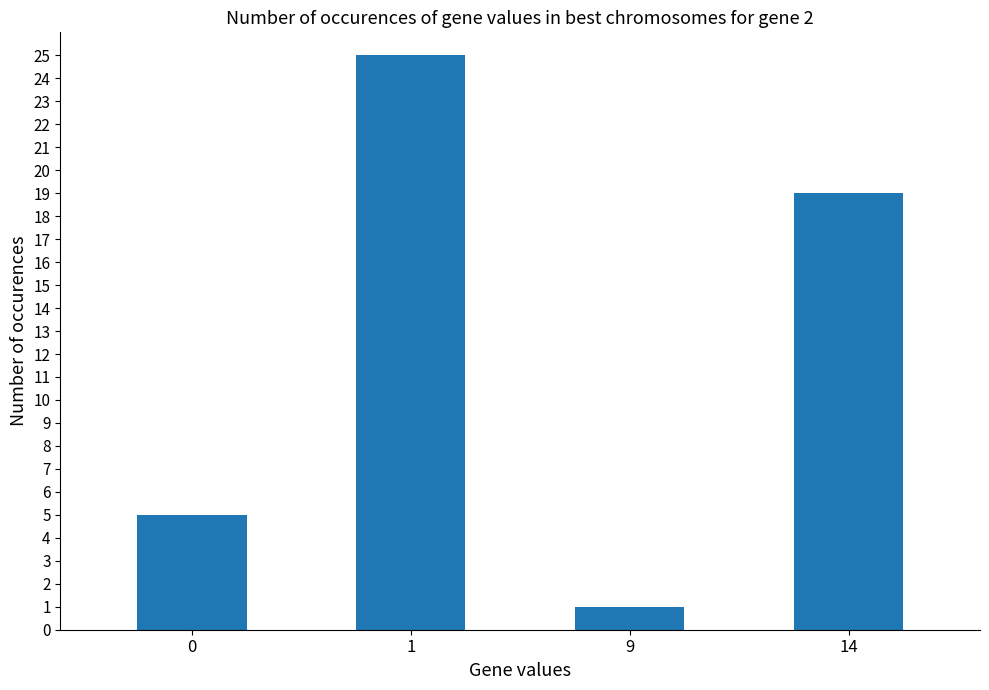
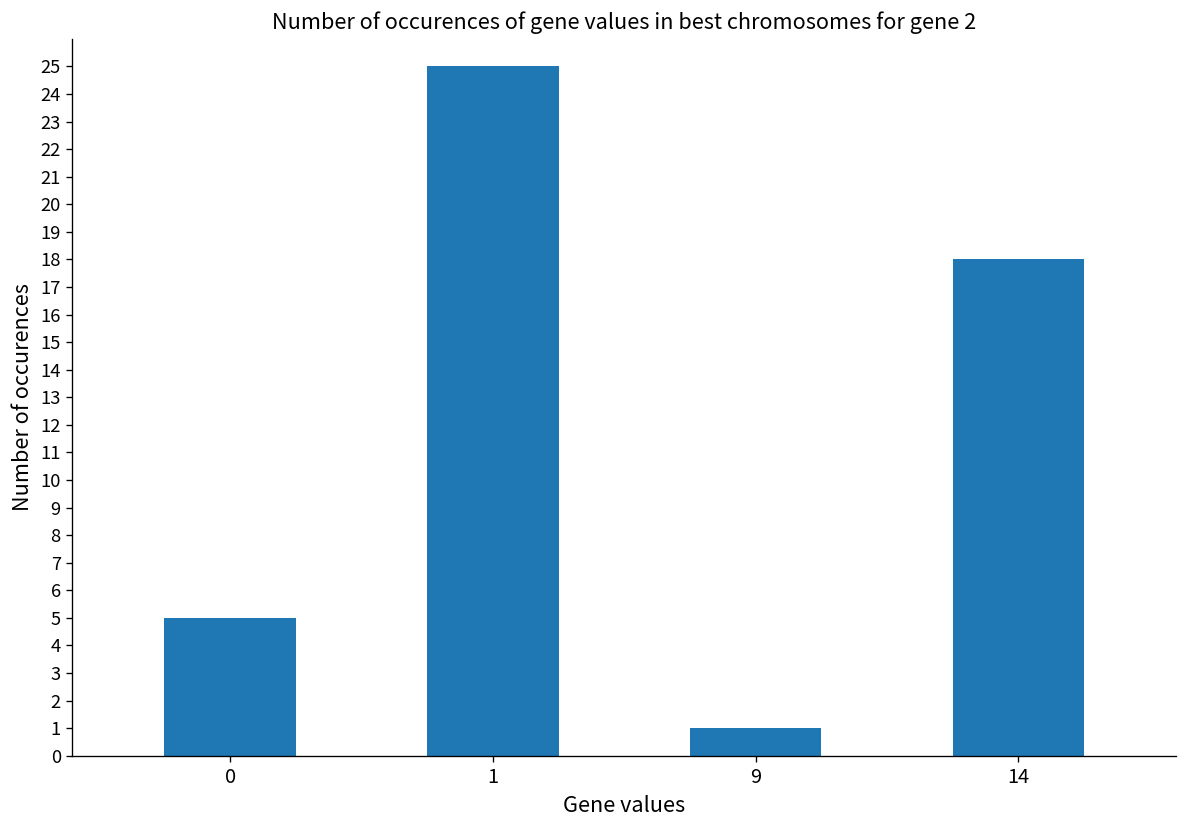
  {
    "0": 5,
    "1": 25,
    "9": 1,
-   "14": 19
+   "14": 18
  }
